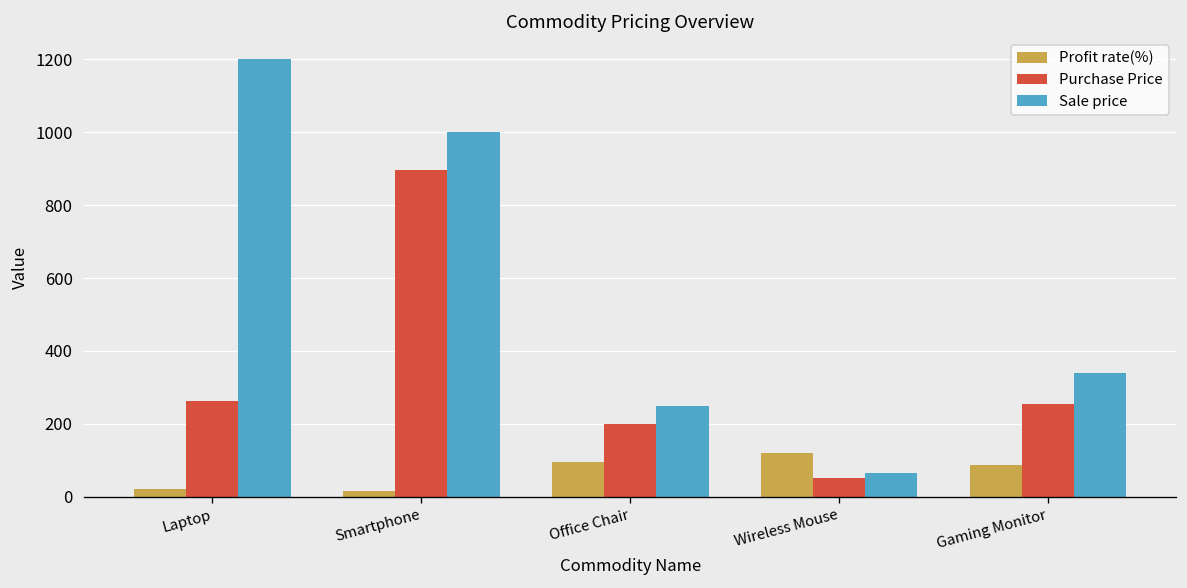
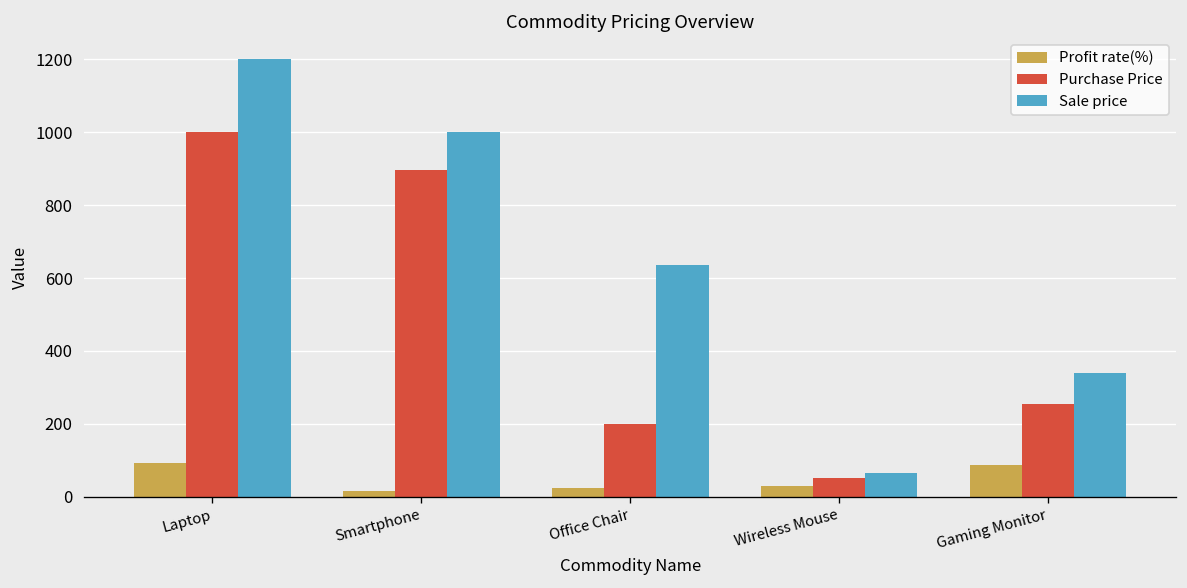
  {
    "Profit rate(%)": {
-     "Laptop": 20,
+     "Laptop": 90,
      "Smartphone": 20,
-     "Office Chair": 90,
-     "Wireless Mouse": 120,
+     "Office Chair": 30,
+     "Wireless Mouse": 30,
      "Gaming Monitor": 90
    },
    "Purchase Price": {
-     "Laptop": 260,
+     "Laptop": 1000,
      "Smartphone": 900,
      "Office Chair": 200,
      "Wireless Mouse": 50,
      "Gaming Monitor": 260
    },
    "Sale price": {
      "Laptop": 1200,
      "Smartphone": 1000,
-     "Office Chair": 250,
+     "Office Chair": 640,
      "Wireless Mouse": 70,
      "Gaming Monitor": 340
    }
  }
